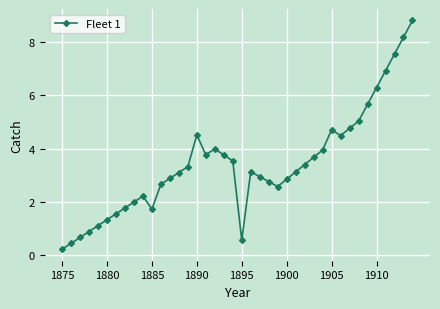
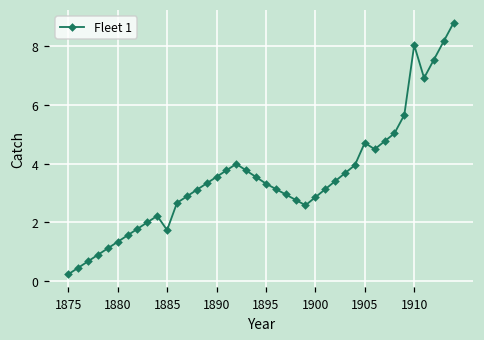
  {
    "1875": 0.2,
    "1880": 1.3,
    "1885": 1.7,
-   "1890": 4.5,
-   "1895": 0.6,
+   "1890": 3.5,
+   "1895": 3.3,
    "1900": 2.9,
    "1905": 4.7,
-   "1910": 6.3
+   "1910": 8.0
  }
